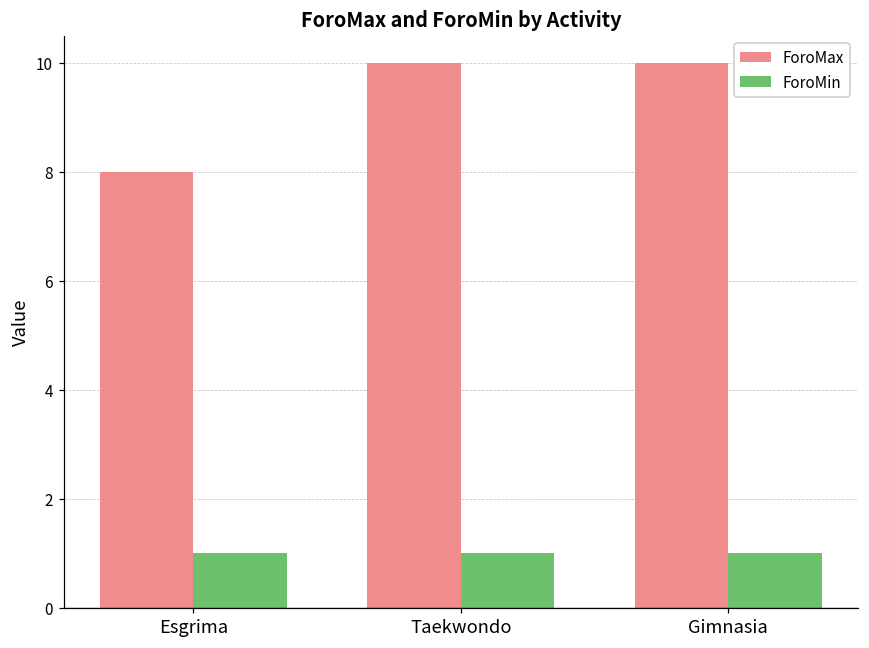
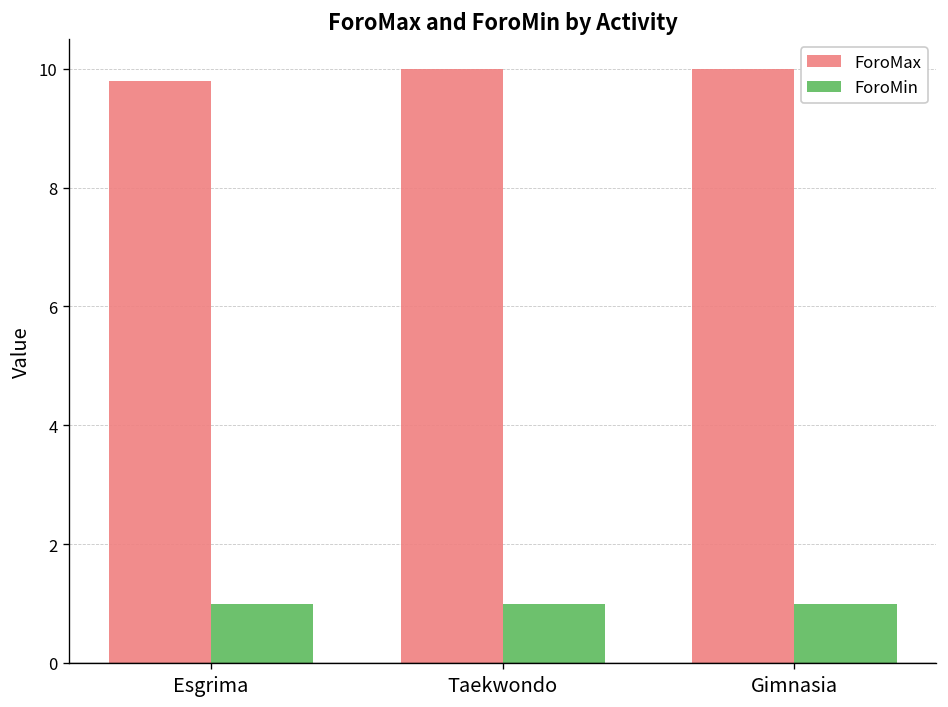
  {
    "ForoMax": {
-     "Esgrima": 8.0,
+     "Esgrima": 9.8,
      "Taekwondo": 10.0,
      "Gimnasia": 10.0
    },
    "ForoMin": {
      "Esgrima": 1.0,
      "Taekwondo": 1.0,
      "Gimnasia": 1.0
    }
  }
